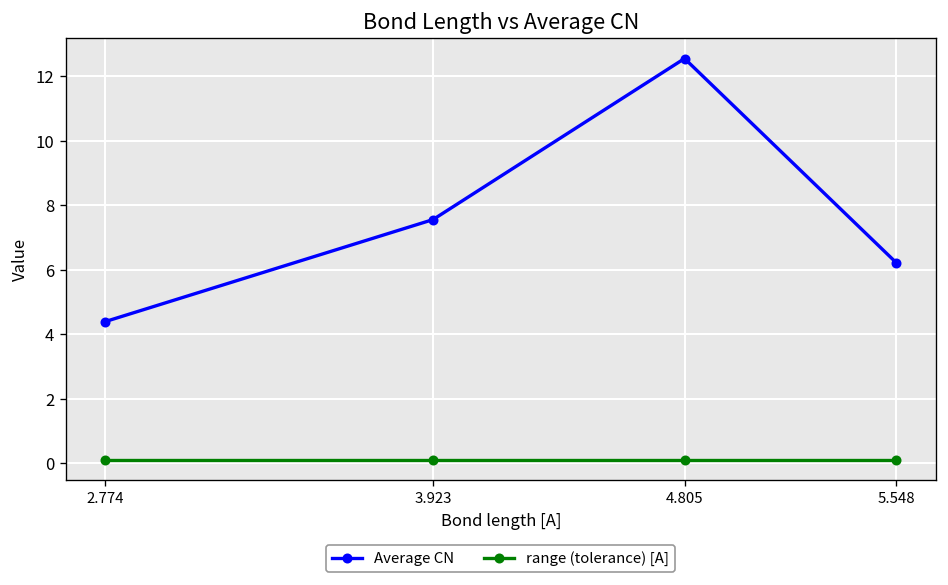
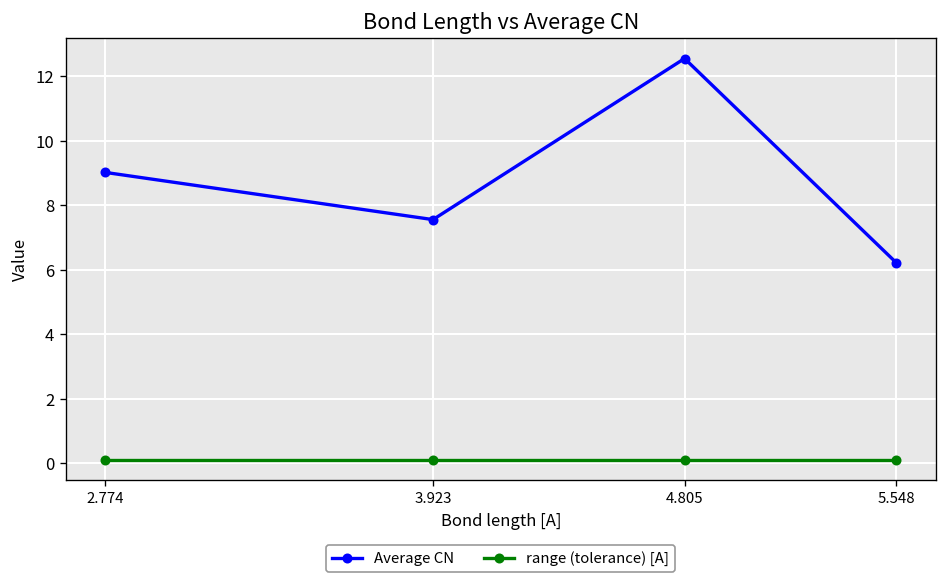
  {
    "Average CN": {
-     "2.774": 4.4,
+     "2.774": 9.0,
      "3.923": 7.6,
      "4.805": 12.6,
      "5.548": 6.2
    },
    "range (tolerance) [A]": {
      "2.774": 0.1,
      "3.923": 0.1,
      "4.805": 0.1,
      "5.548": 0.1
    }
  }
